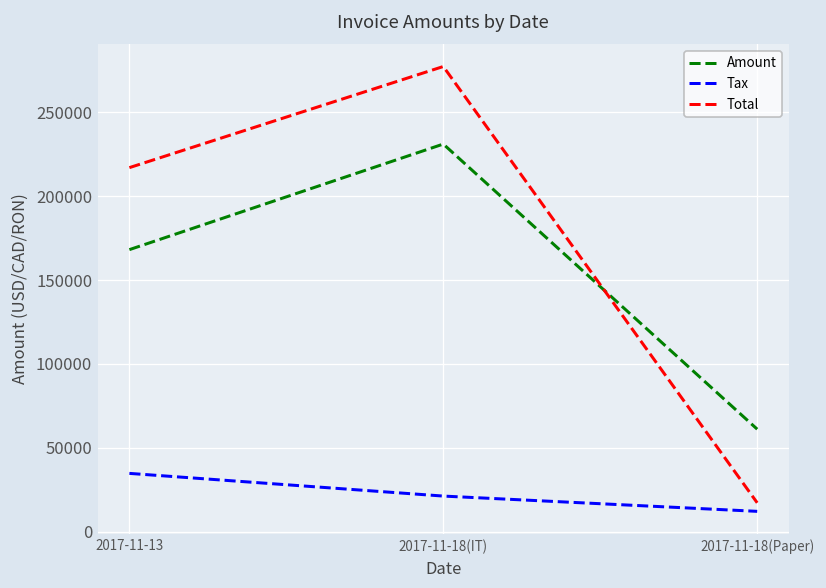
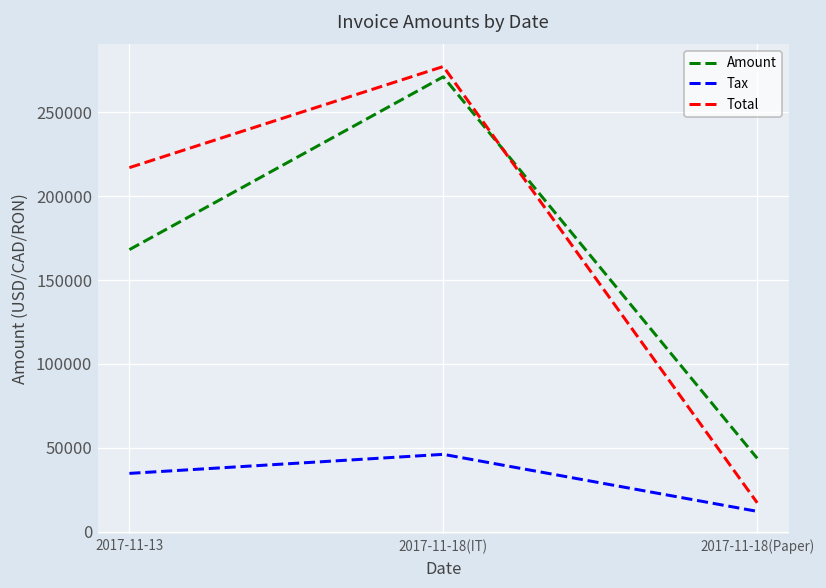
  {
    "Amount": {
      "2017-11-13": 168000,
-     "2017-11-18(IT)": 231000,
-     "2017-11-18(Paper)": 61000
+     "2017-11-18(IT)": 271000,
+     "2017-11-18(Paper)": 44000
    },
    "Tax": {
      "2017-11-13": 35000,
-     "2017-11-18(IT)": 21000,
+     "2017-11-18(IT)": 46000,
      "2017-11-18(Paper)": 12000
    },
    "Total": {
      "2017-11-13": 217000,
      "2017-11-18(IT)": 277000,
      "2017-11-18(Paper)": 17000
    }
  }
